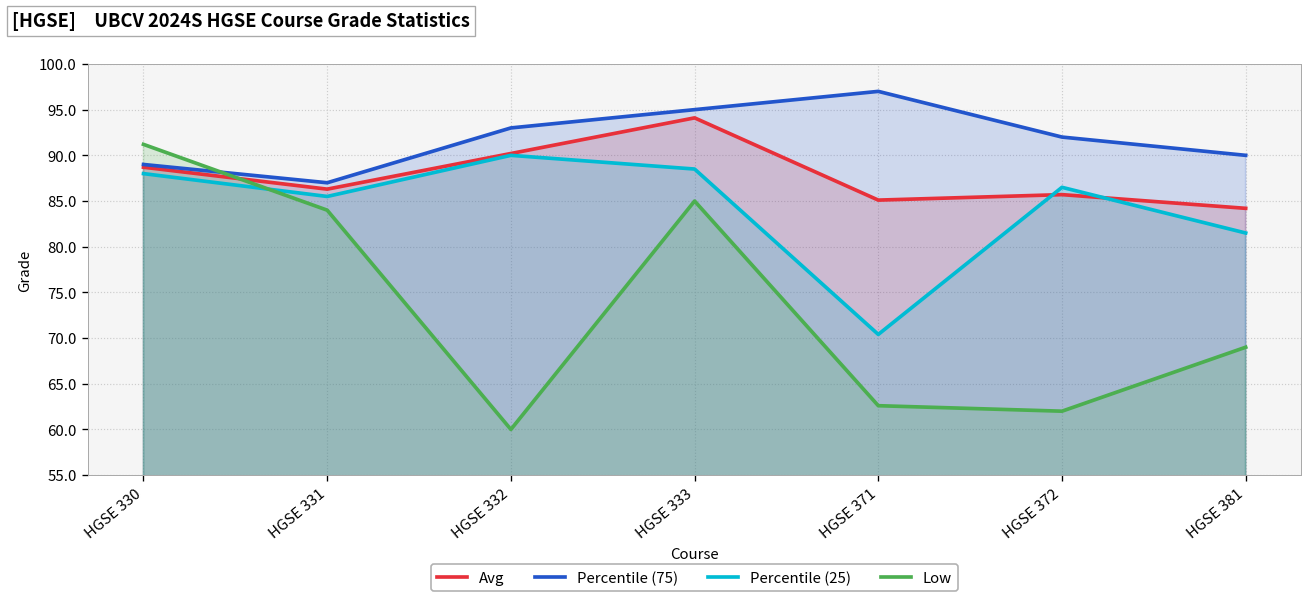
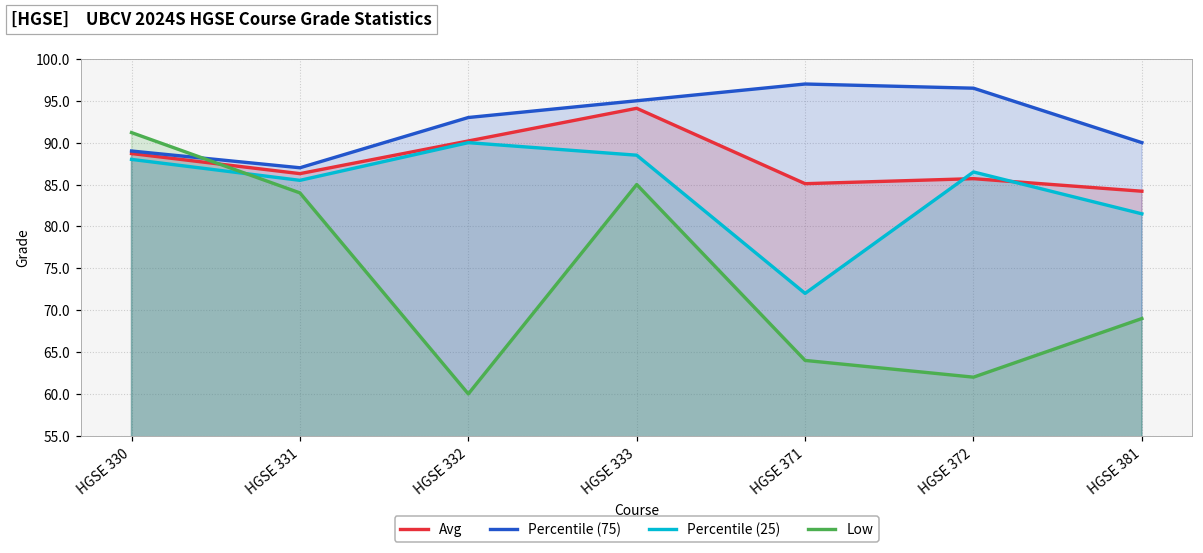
  {
    "Avg": {
      "HGSE 331": 86,
      "HGSE 333": 94,
      "HGSE 371": 85,
      "HGSE 372": 86,
      "HGSE 381": 84
    },
    "Percentile (75)": {
      "HGSE 331": 87,
      "HGSE 332": 93,
      "HGSE 333": 95,
      "HGSE 371": 97,
-     "HGSE 372": 92,
+     "HGSE 372": 97,
      "HGSE 381": 90
    },
    "Percentile (25)": {
      "HGSE 330": 88,
      "HGSE 331": 86,
      "HGSE 333": 89,
-     "HGSE 371": 70,
+     "HGSE 371": 72,
      "HGSE 372": 87,
      "HGSE 381": 82
    },
    "Low": {
      "HGSE 330": 91,
      "HGSE 331": 84,
      "HGSE 332": 60,
      "HGSE 333": 85,
-     "HGSE 371": 63,
+     "HGSE 371": 64,
      "HGSE 372": 62,
      "HGSE 381": 69
    }
  }
